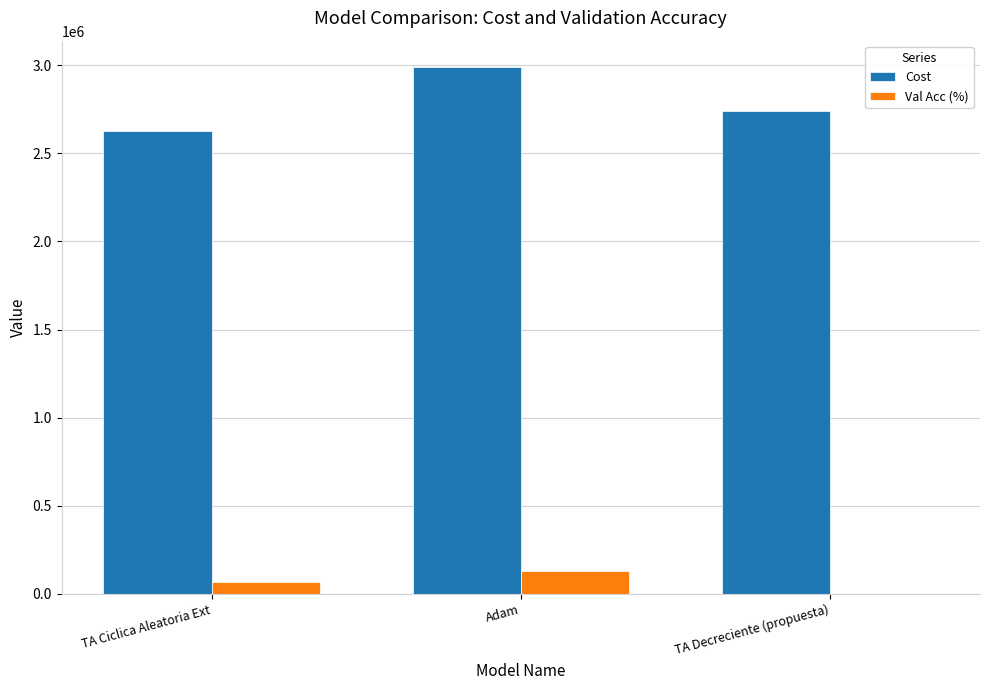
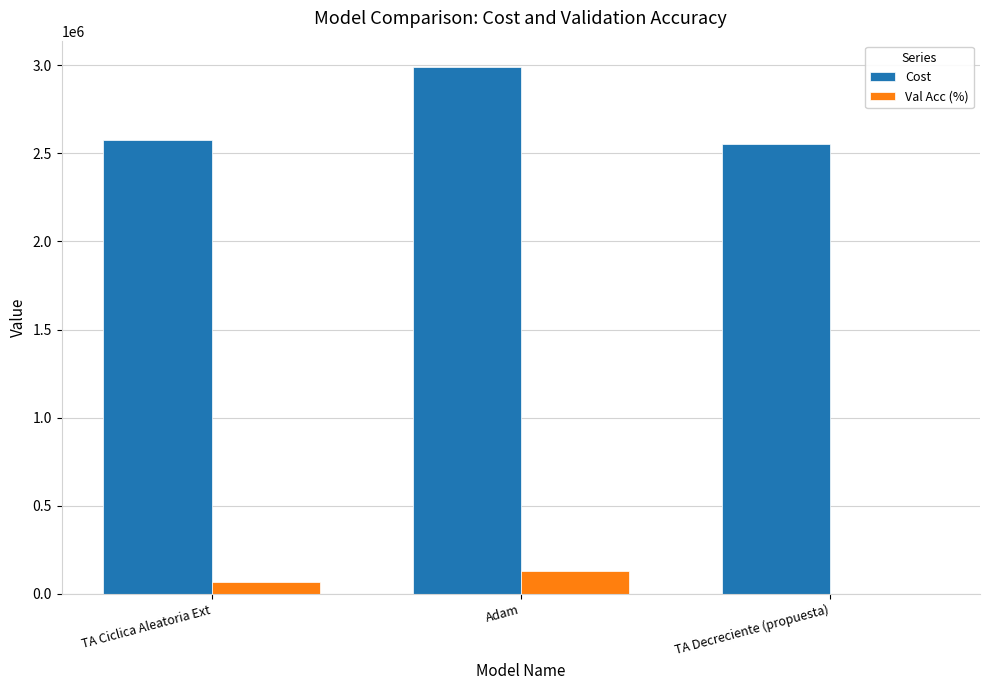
  {
    "Cost": {
-     "TA Ciclica Aleatoria Ext": 2620000,
+     "TA Ciclica Aleatoria Ext": 2580000,
      "Adam": 2990000,
-     "TA Decreciente (propuesta)": 2740000
+     "TA Decreciente (propuesta)": 2550000
    },
    "Val Acc (%)": {
      "TA Ciclica Aleatoria Ext": 70000,
      "Adam": 130000
    }
  }
